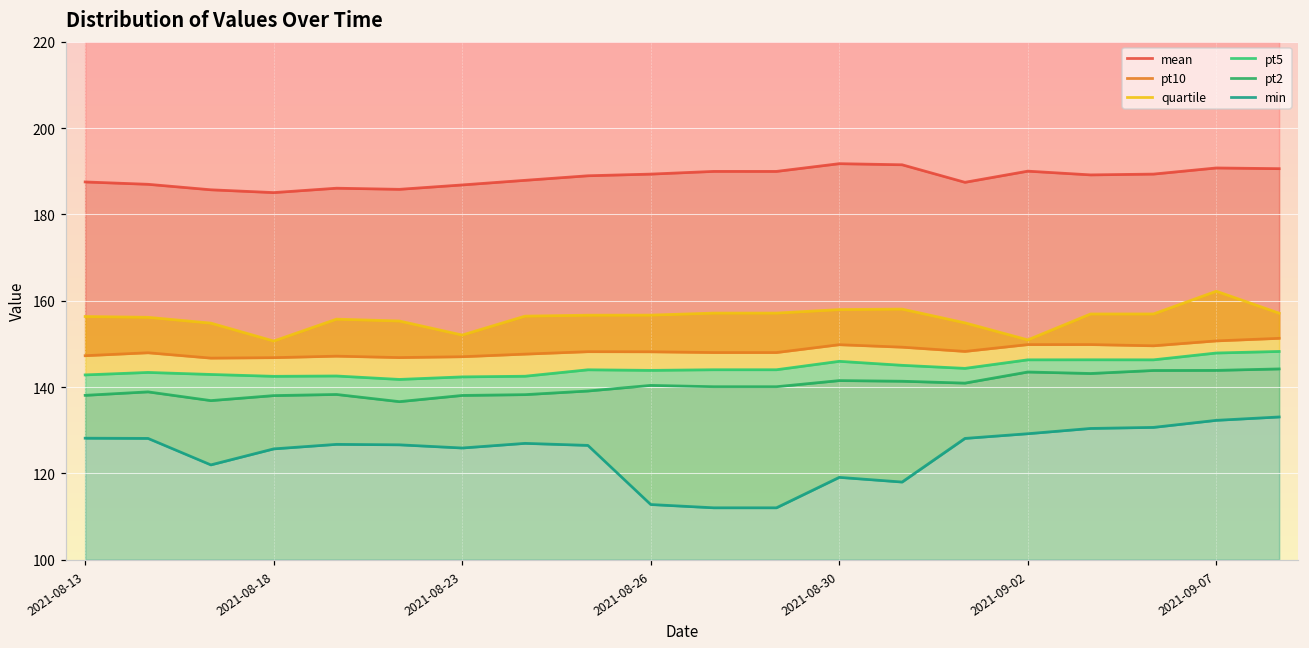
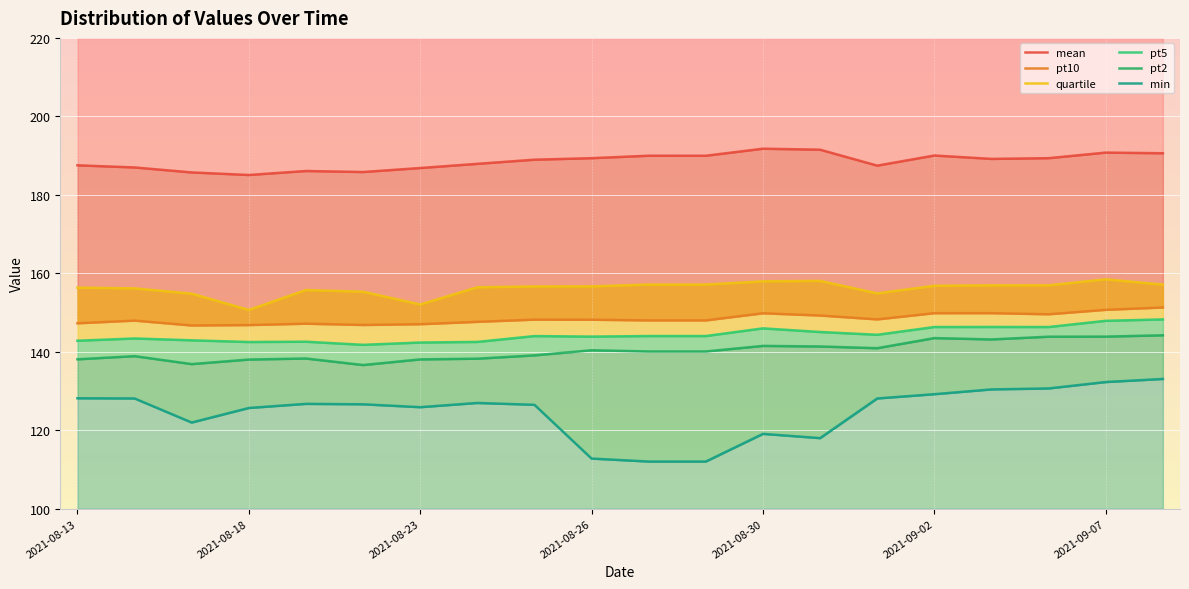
  {
    "quartile": {
      "2021-08-13": 156,
      "2021-08-18": 151,
      "2021-08-23": 152,
      "2021-08-26": 157,
      "2021-08-30": 158,
-     "2021-09-02": 151,
-     "2021-09-07": 162
+     "2021-09-02": 157,
+     "2021-09-07": 158
    }
  }
